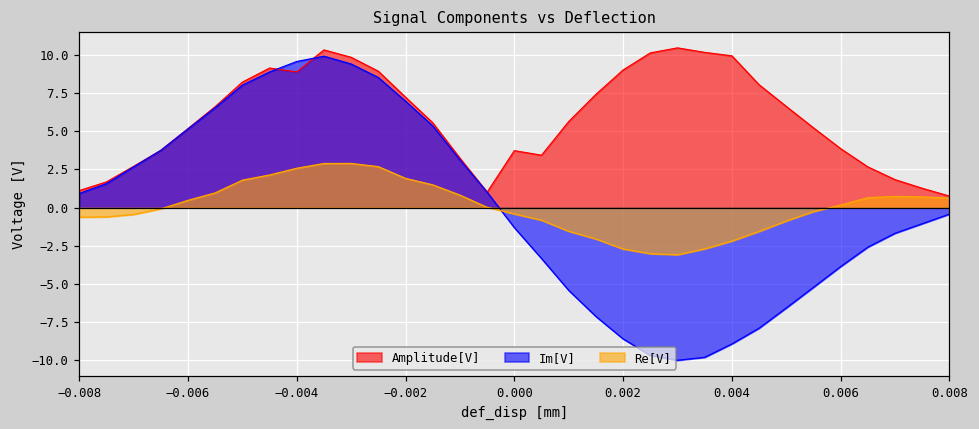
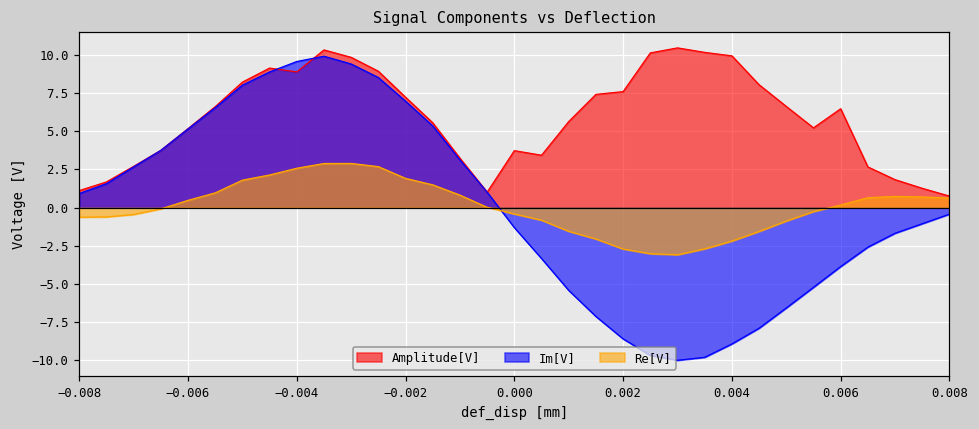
  {
    "Amplitude[V]": {
      "−0.008": 1.1,
      "−0.004": 8.9,
      "−0.002": 7.2,
      "0.000": 3.7,
-     "0.002": 9.0,
+     "0.002": 7.6,
      "0.004": 9.9,
-     "0.006": 3.9
+     "0.006": 6.5
    }
  }
